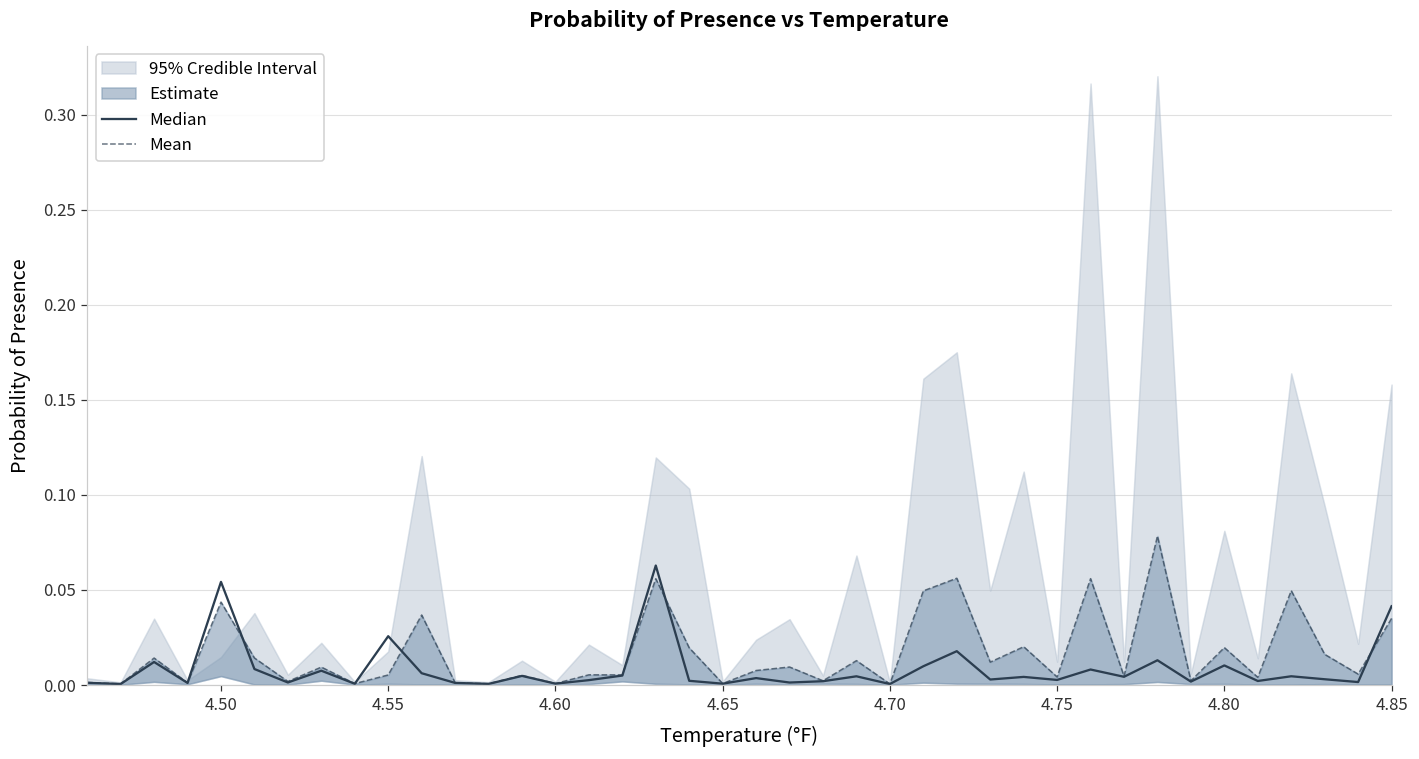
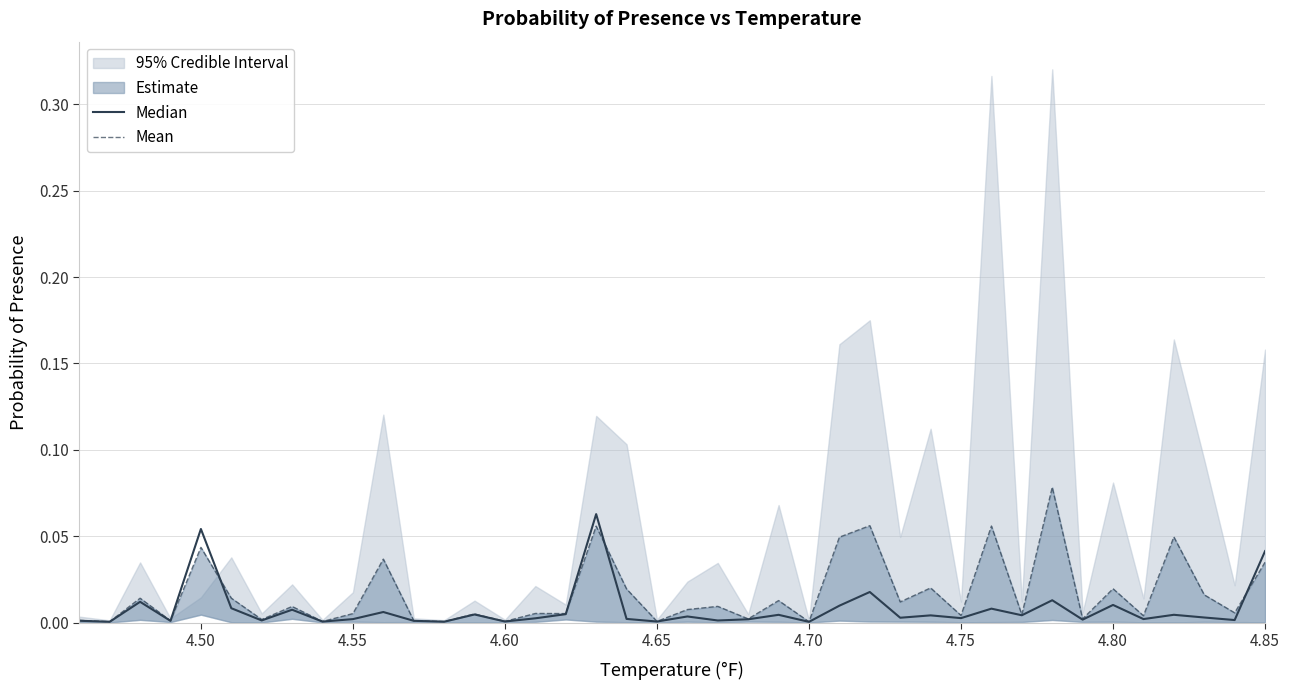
  {
    "Median": {
      "4.50": 0.054,
-     "4.55": 0.026,
+     "4.55": 0.002,
      "4.75": 0.003,
      "4.80": 0.010,
      "4.85": 0.041
    },
    "Estimate": {
      "4.50": 0.044,
      "4.55": 0.005,
      "4.75": 0.004,
      "4.80": 0.020,
      "4.85": 0.035
    }
  }
